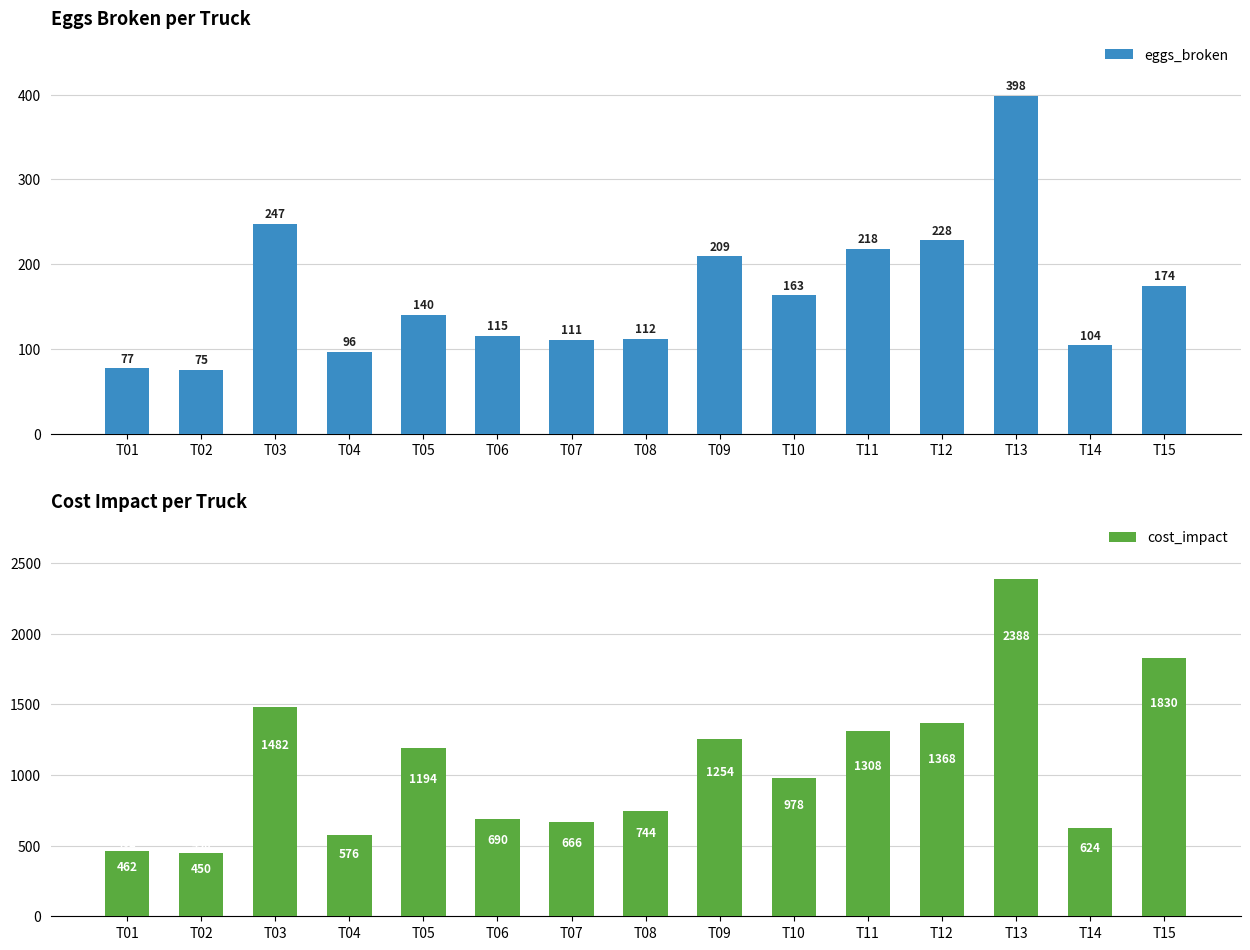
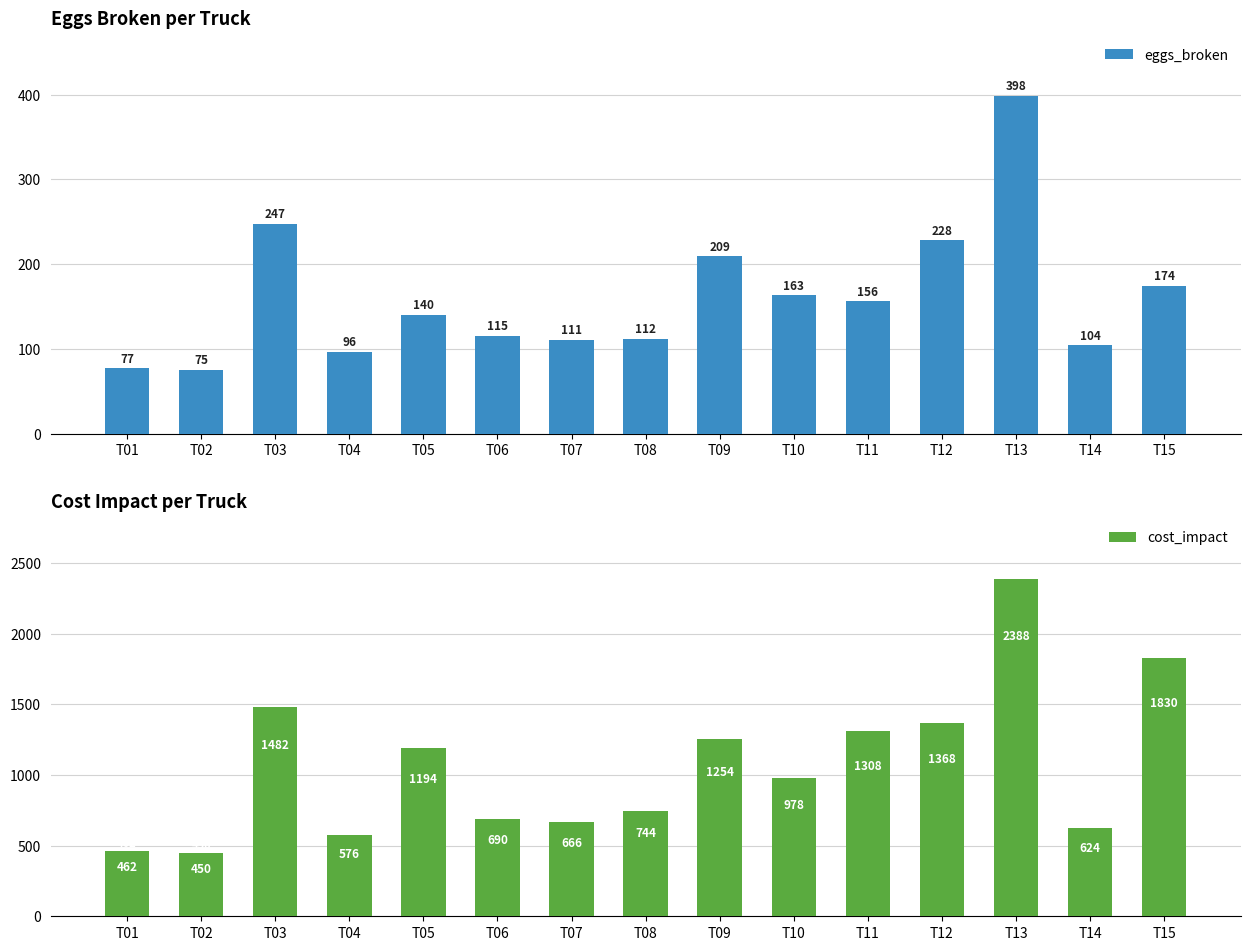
  {
    "Eggs Broken per Truck": {
      "T01": 77,
      "T02": 75,
      "T03": 247,
      "T04": 96,
      "T05": 140,
      "T06": 115,
      "T07": 111,
      "T08": 112,
      "T09": 209,
      "T10": 163,
-     "T11": 218,
+     "T11": 156,
      "T12": 228,
      "T13": 398,
      "T14": 104,
      "T15": 174
    },
    "Cost Impact per Truck": {
      "T01": 462,
      "T02": 450,
      "T03": 1482,
      "T04": 576,
      "T05": 1194,
      "T06": 690,
      "T07": 666,
      "T08": 744,
      "T09": 1254,
      "T10": 978,
      "T11": 1308,
      "T12": 1368,
      "T13": 2388,
      "T14": 624,
      "T15": 1830
    }
  }
